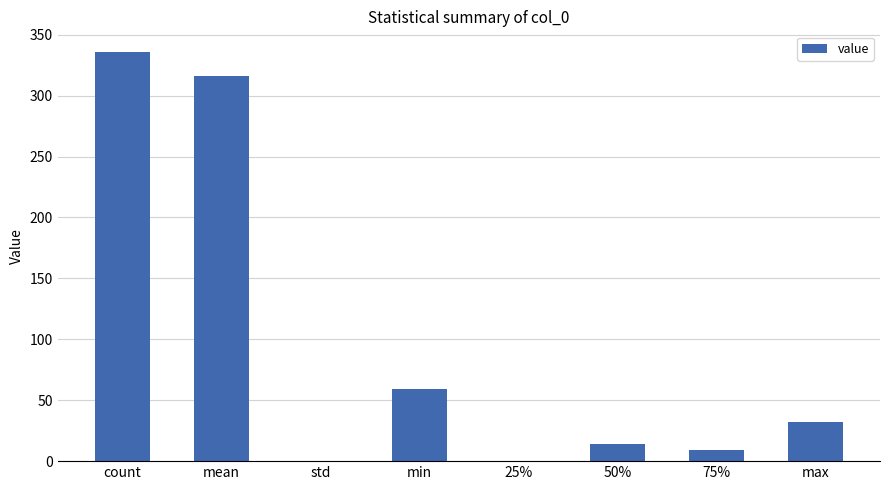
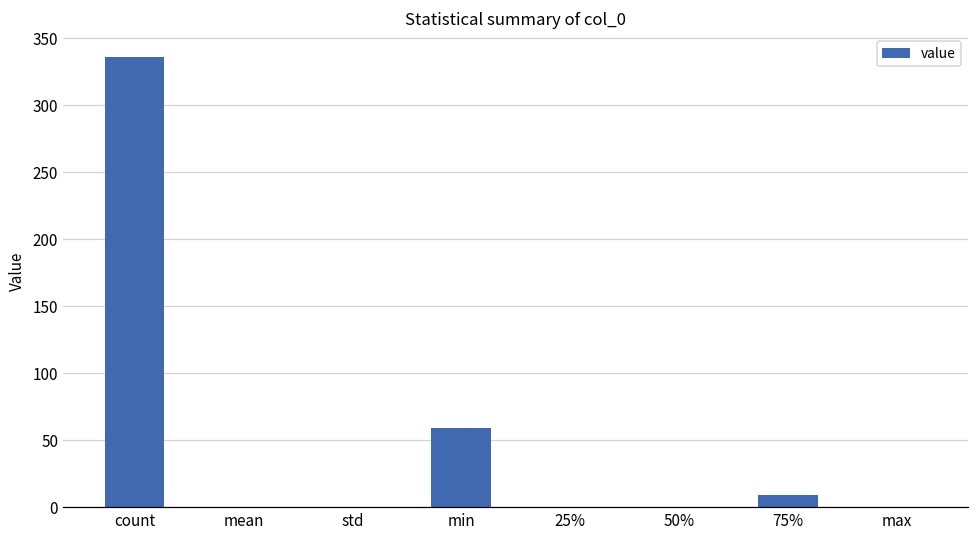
  {
    "count": 336,
-   "mean": 316,
+   "mean": 0,
    "min": 59,
    "25%": 0,
-   "50%": 14,
+   "50%": 0,
    "75%": 9,
-   "max": 32
+   "max": 0
  }
